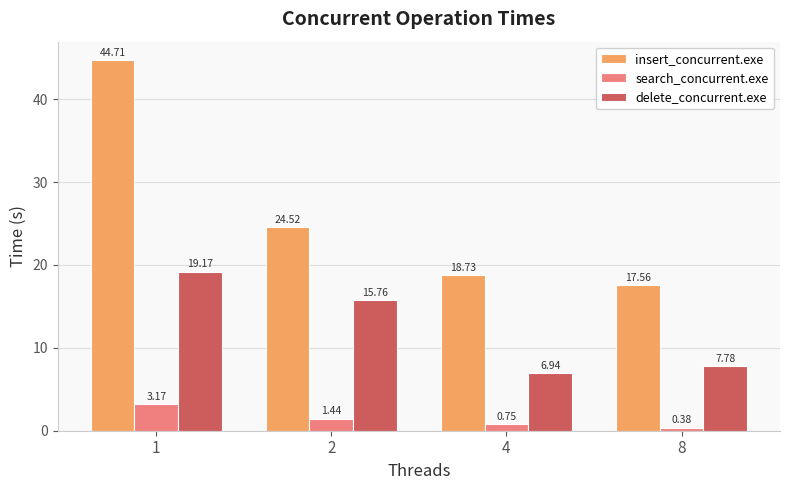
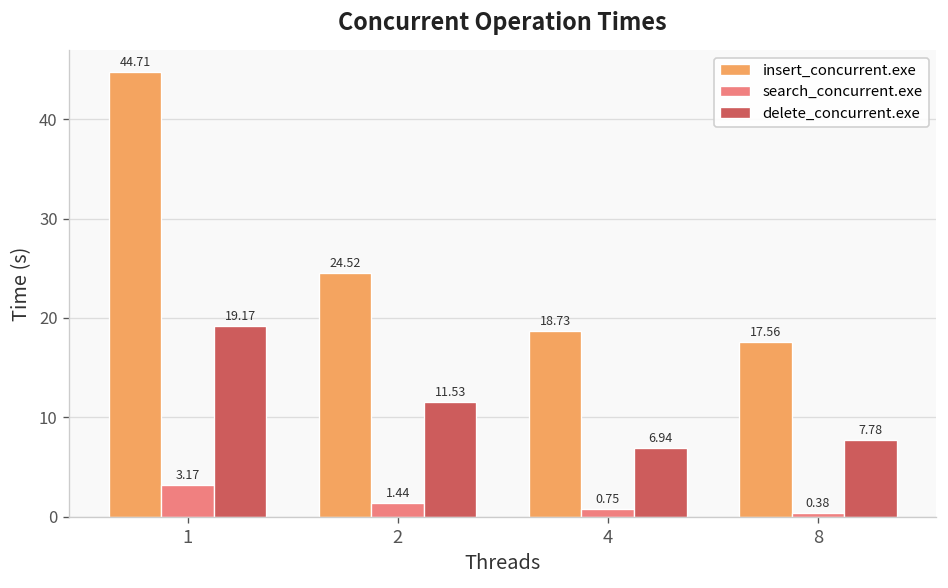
  {
    "delete_concurrent.exe": {
      "1": 19.17,
-     "2": 15.76,
+     "2": 11.53,
      "4": 6.94,
      "8": 7.78
    }
  }
